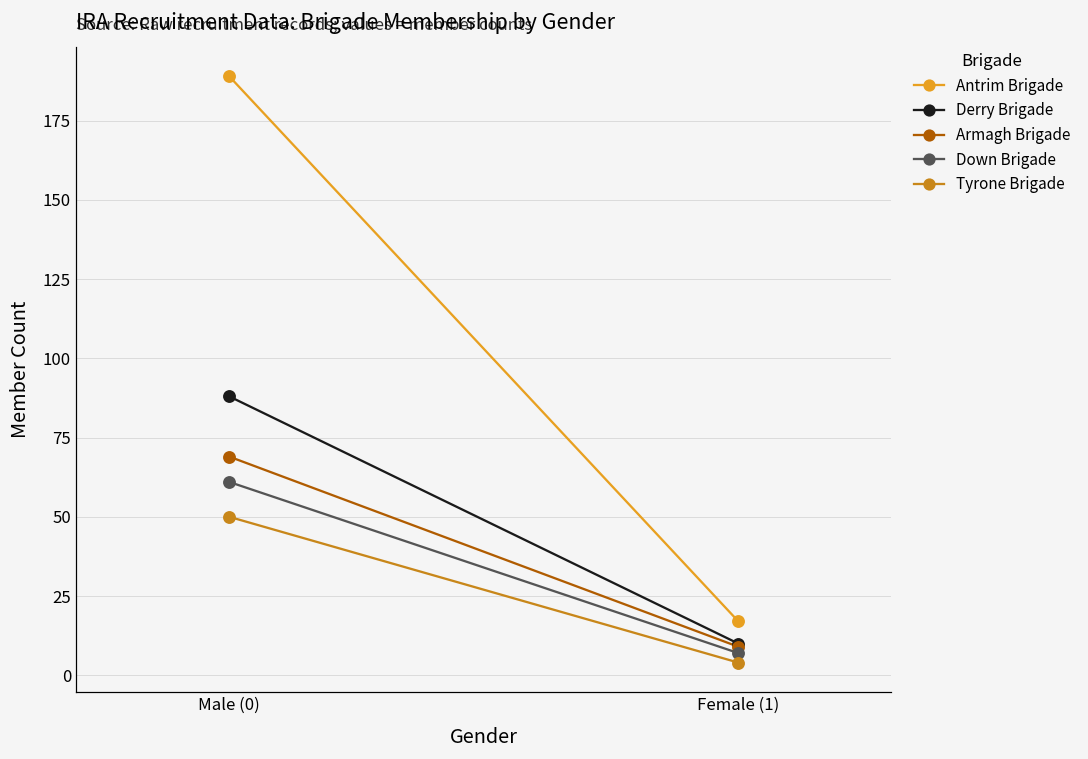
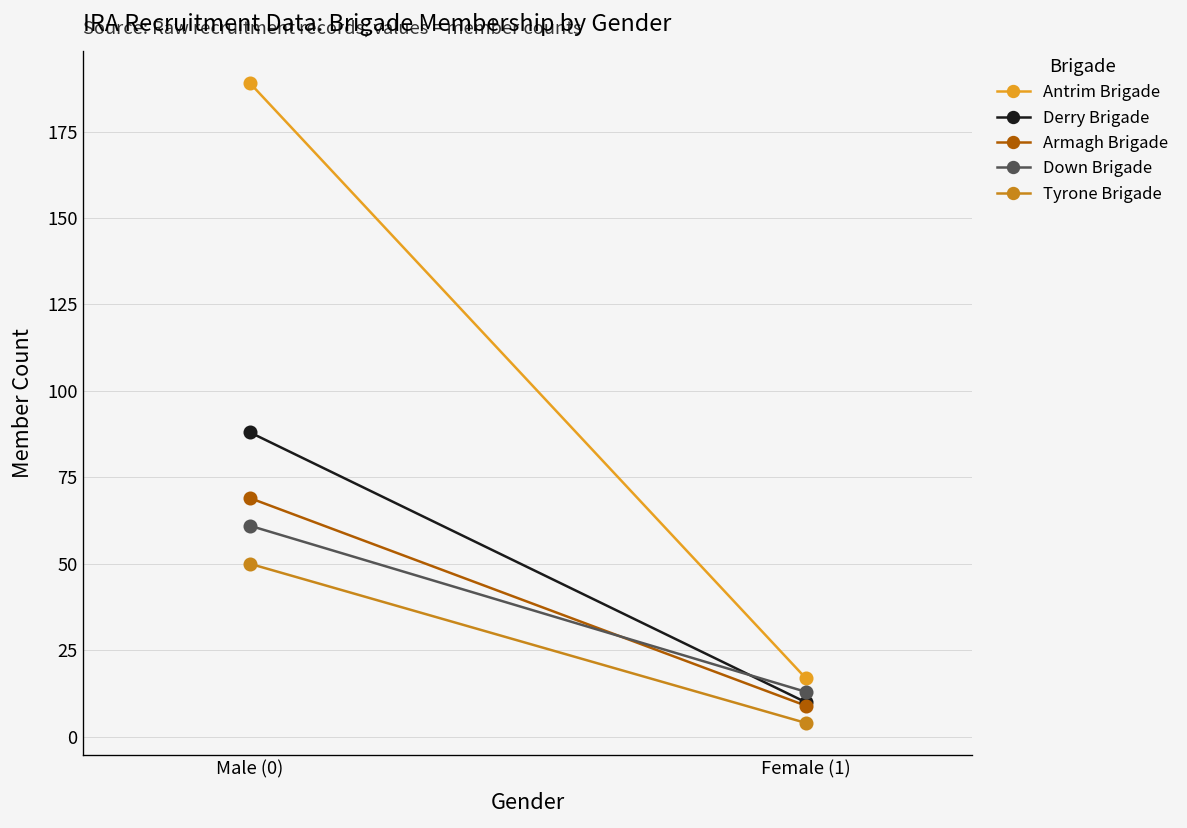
  {
    "Derry Brigade": {
      "Male (0)": 88,
      "Female (1)": 10
    },
    "Down Brigade": {
      "Male (0)": 61,
-     "Female (1)": 7
+     "Female (1)": 13
    }
  }
